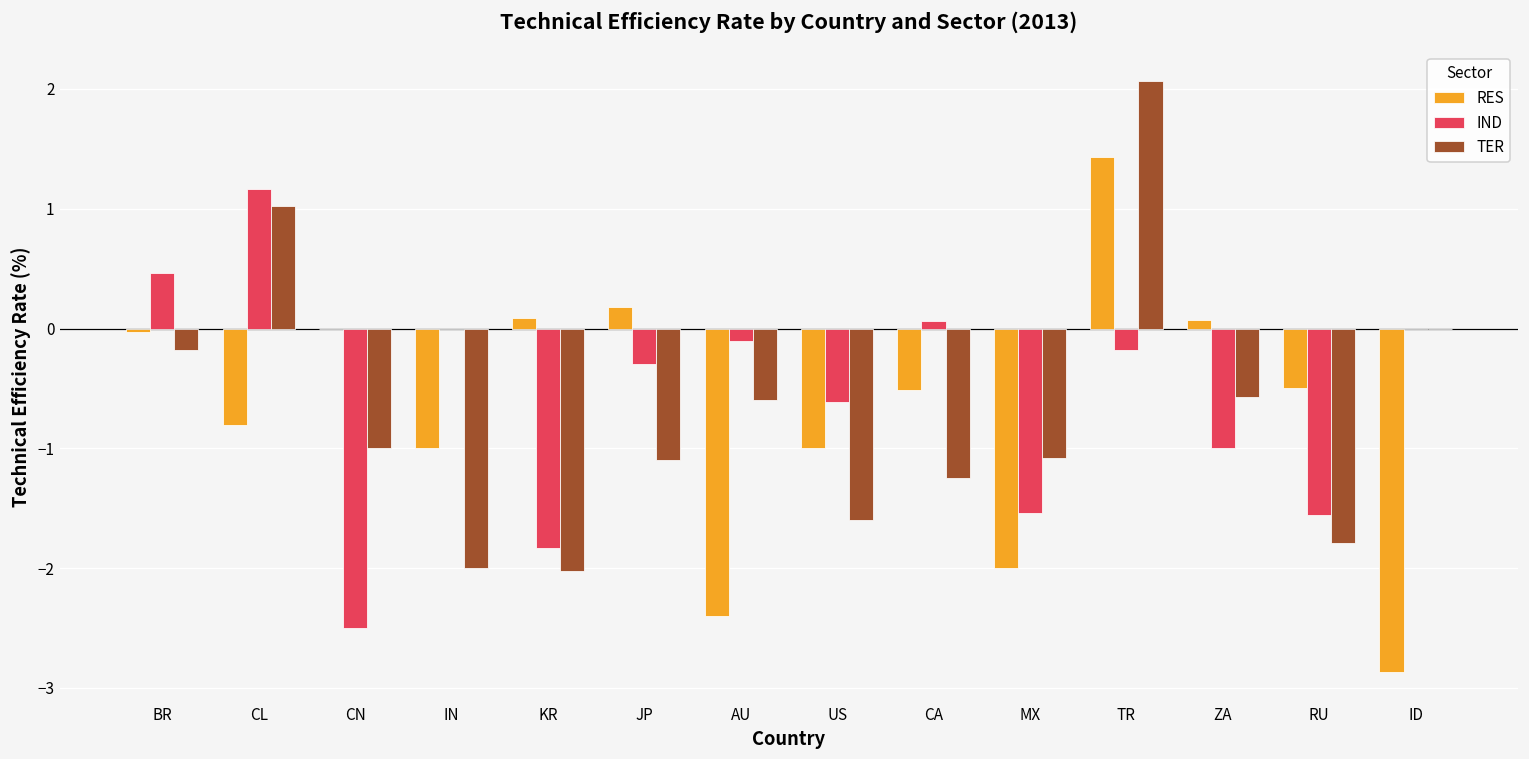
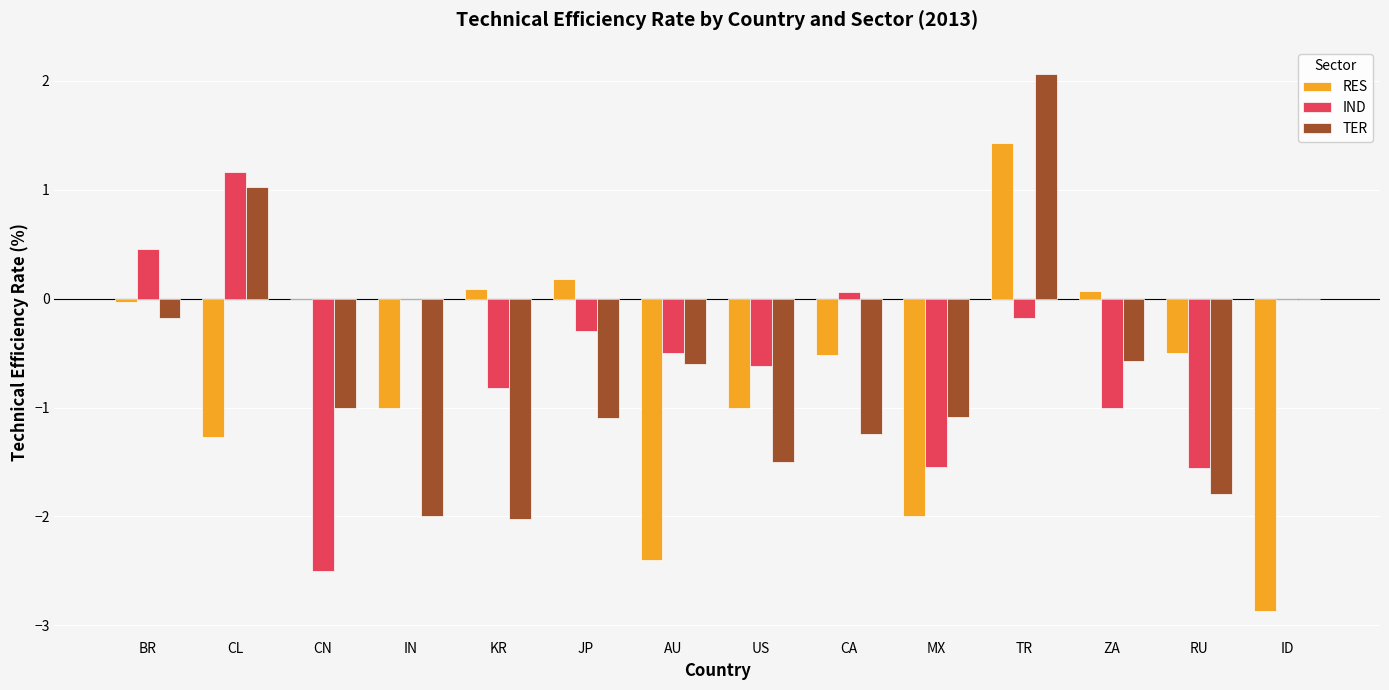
  {
    "RES": {
      "BR": -0.03,
-     "CL": -0.80,
+     "CL": -1.27,
      "CN": 0.00,
      "IN": -1.00,
      "KR": 0.09,
      "JP": 0.18,
      "AU": -2.40,
      "US": -1.00,
      "CA": -0.51,
      "MX": -2.00,
      "TR": 1.43,
      "ZA": 0.07,
      "RU": -0.50,
      "ID": -2.87
    },
    "IND": {
      "BR": 0.46,
      "CL": 1.17,
      "CN": -2.50,
      "IN": 0.00,
-     "KR": -1.83,
+     "KR": -0.82,
      "JP": -0.30,
-     "AU": -0.10,
+     "AU": -0.50,
      "US": -0.62,
      "CA": 0.06,
      "MX": -1.54,
      "TR": -0.18,
      "ZA": -1.00,
      "RU": -1.56,
      "ID": 0.00
    },
    "TER": {
      "BR": -0.18,
      "CL": 1.02,
      "CN": -1.00,
      "IN": -2.00,
      "KR": -2.03,
      "JP": -1.10,
      "AU": -0.60,
-     "US": -1.60,
+     "US": -1.50,
      "CA": -1.25,
      "MX": -1.08,
      "TR": 2.07,
      "ZA": -0.57,
      "RU": -1.79,
      "ID": 0.00
    }
  }
